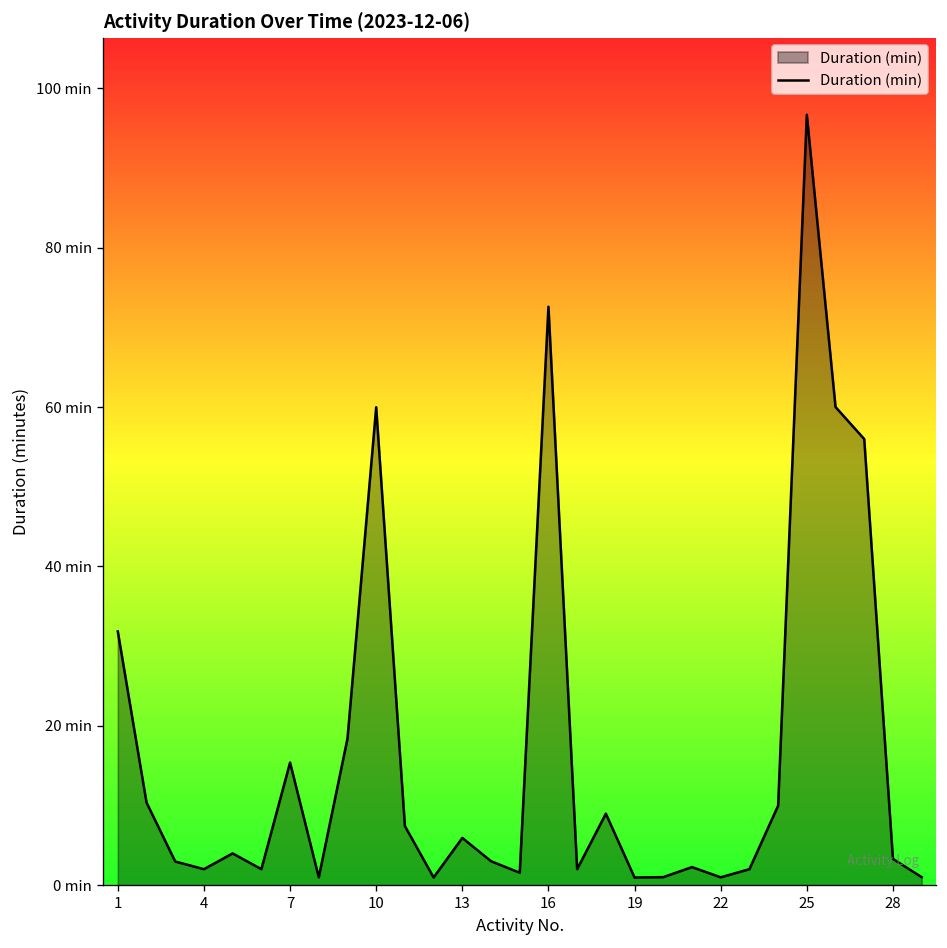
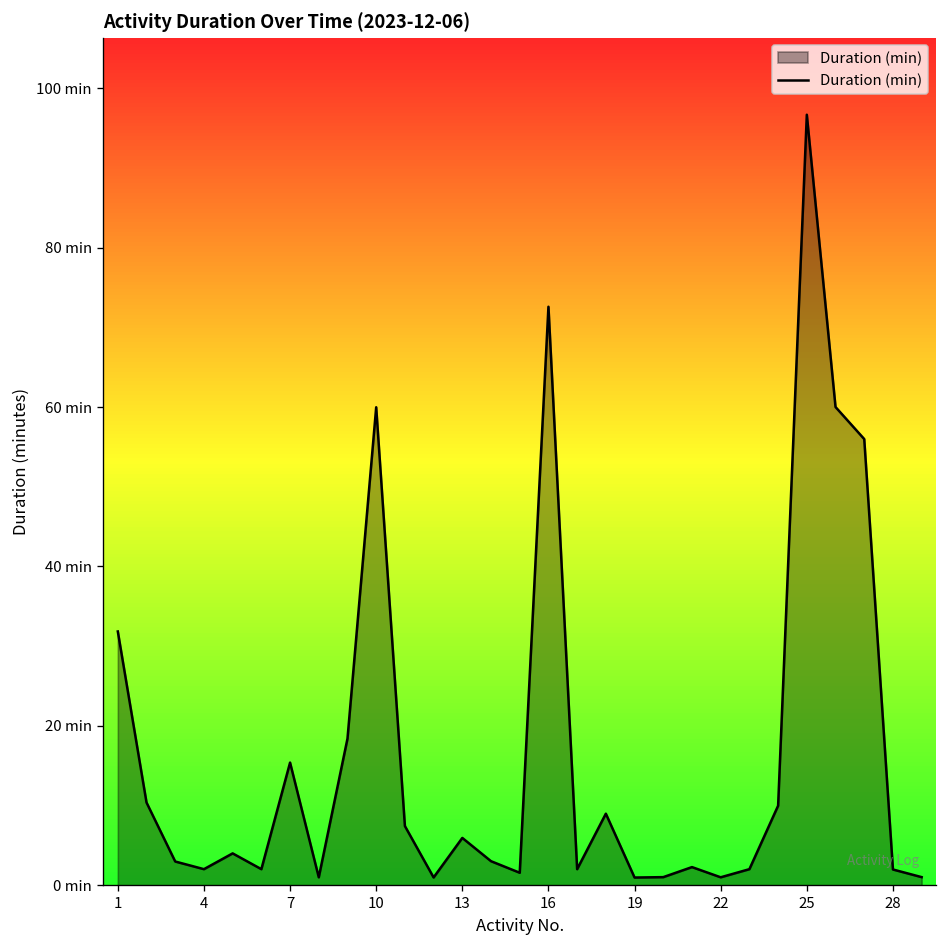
  {
    "1": "32 min",
    "4": "2 min",
    "7": "15 min",
    "10": "60 min",
    "13": "6 min",
    "16": "73 min",
    "19": "1 min",
    "22": "1 min",
    "25": "97 min",
-   "28": "3 min"
+   "28": "2 min"
  }
